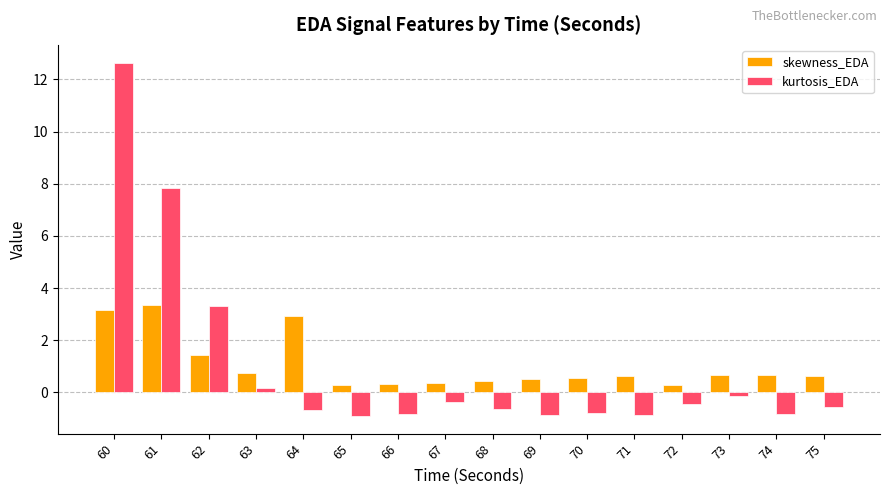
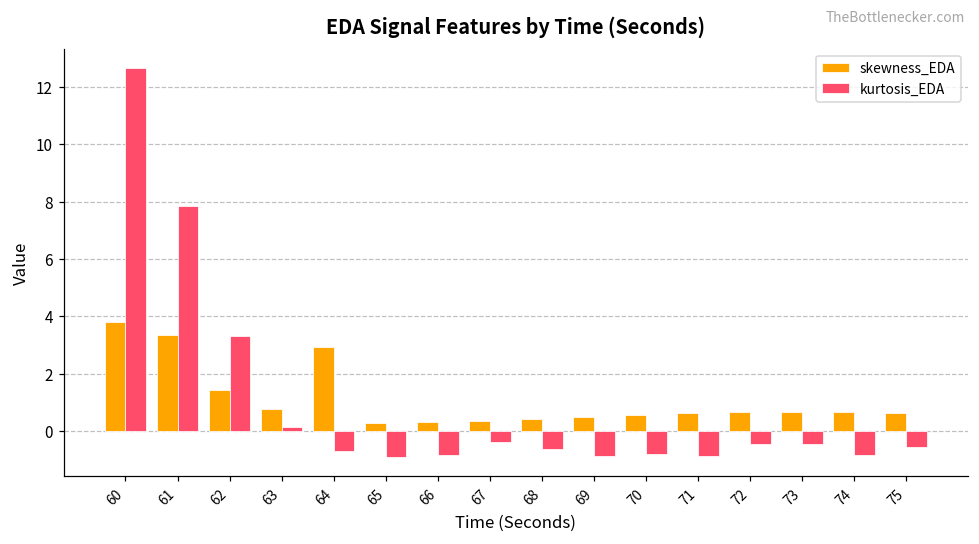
  {
    "skewness_EDA": {
-     "60": 3.2,
+     "60": 3.8,
      "61": 3.4,
      "62": 1.4,
      "63": 0.8,
      "64": 2.9,
      "65": 0.3,
      "66": 0.3,
      "67": 0.4,
      "68": 0.4,
      "69": 0.5,
      "70": 0.6,
      "71": 0.6,
-     "72": 0.3,
+     "72": 0.7,
      "73": 0.7,
      "74": 0.7,
      "75": 0.6
    },
    "kurtosis_EDA": {
      "60": 12.6,
      "61": 7.8,
      "62": 3.3,
      "63": 0.2,
      "64": -0.7,
      "65": -0.9,
      "66": -0.8,
      "67": -0.4,
      "68": -0.6,
      "69": -0.9,
      "70": -0.8,
      "71": -0.9,
      "72": -0.4,
-     "73": -0.2,
+     "73": -0.5,
      "74": -0.8,
      "75": -0.5
    }
  }
